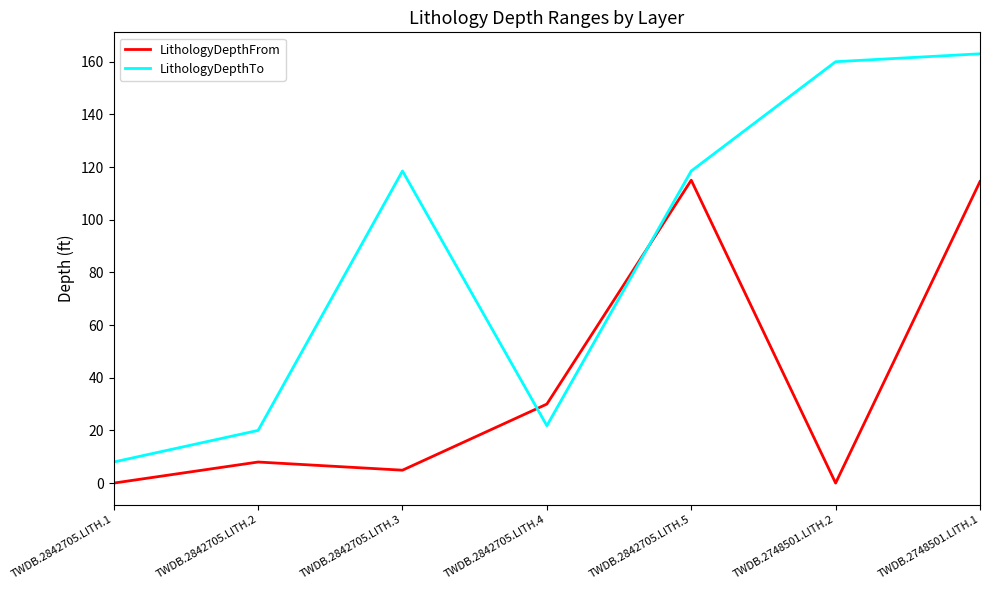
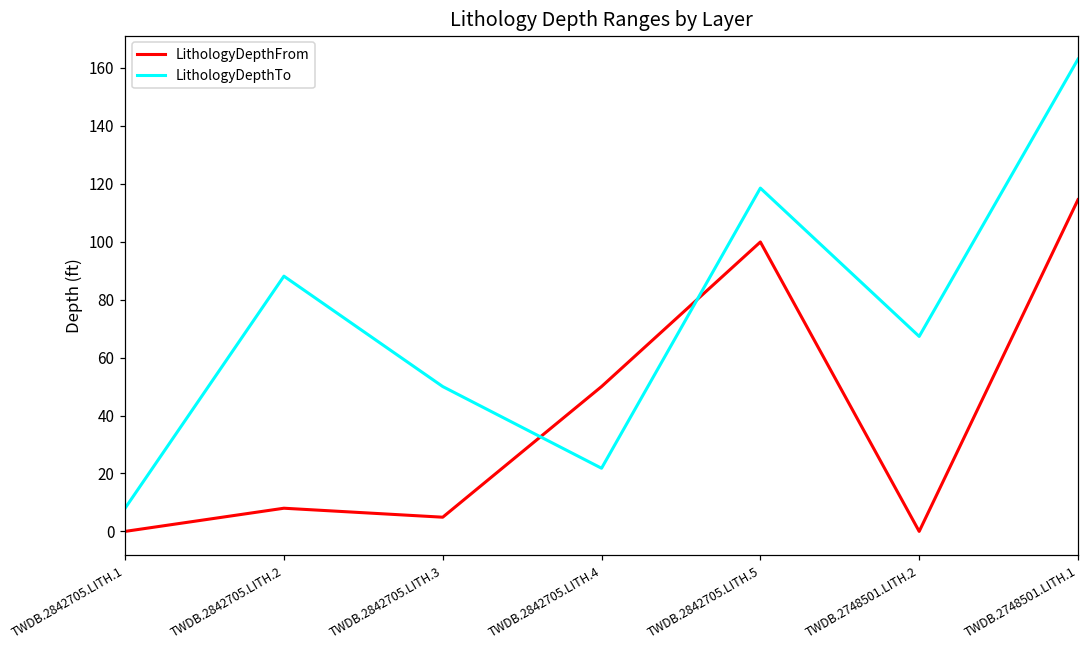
  {
    "LithologyDepthFrom": {
      "TWDB.2842705.LITH.1": 0,
      "TWDB.2842705.LITH.2": 8,
      "TWDB.2842705.LITH.3": 5,
-     "TWDB.2842705.LITH.4": 30,
-     "TWDB.2842705.LITH.5": 115,
+     "TWDB.2842705.LITH.4": 50,
+     "TWDB.2842705.LITH.5": 100,
      "TWDB.2748501.LITH.2": 0,
      "TWDB.2748501.LITH.1": 115
    },
    "LithologyDepthTo": {
      "TWDB.2842705.LITH.1": 8,
-     "TWDB.2842705.LITH.2": 20,
-     "TWDB.2842705.LITH.3": 119,
+     "TWDB.2842705.LITH.2": 88,
+     "TWDB.2842705.LITH.3": 50,
      "TWDB.2842705.LITH.4": 22,
      "TWDB.2842705.LITH.5": 119,
-     "TWDB.2748501.LITH.2": 160,
+     "TWDB.2748501.LITH.2": 67,
      "TWDB.2748501.LITH.1": 163
    }
  }
